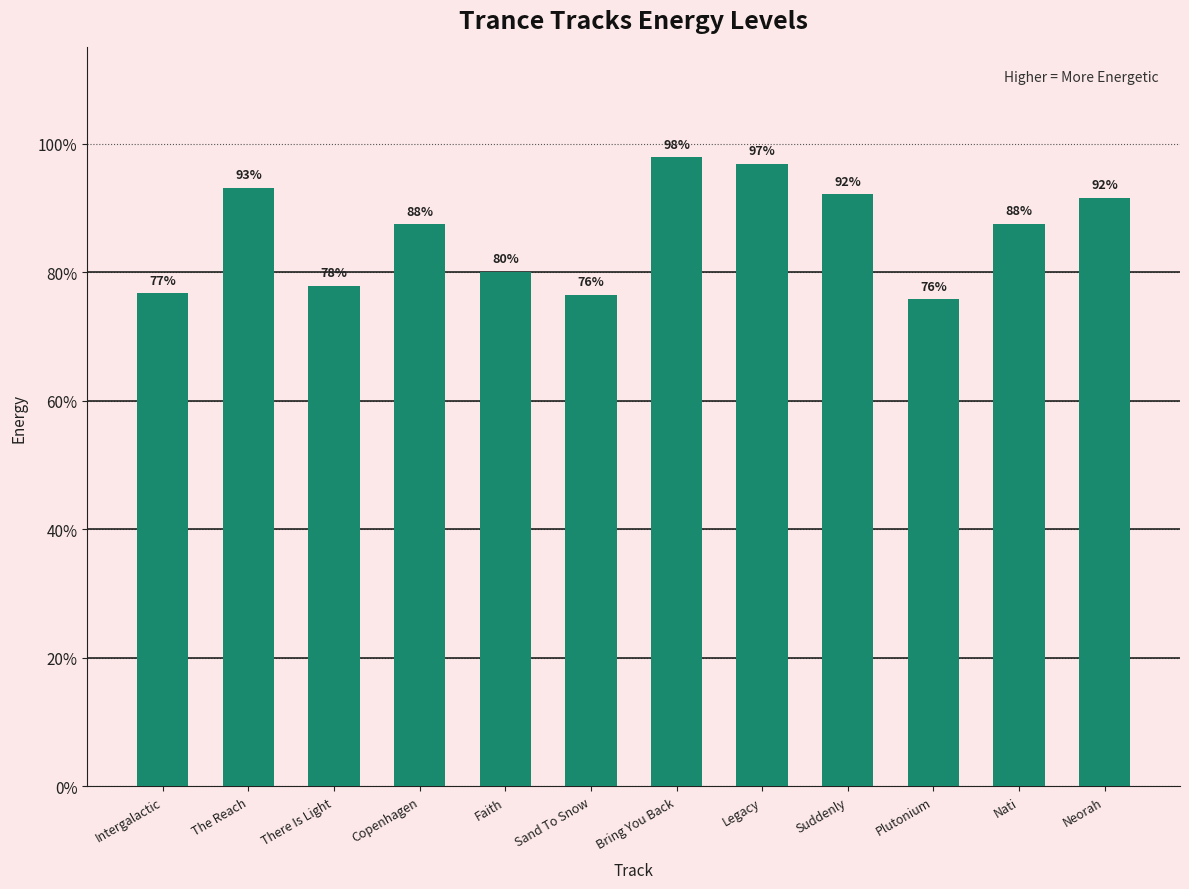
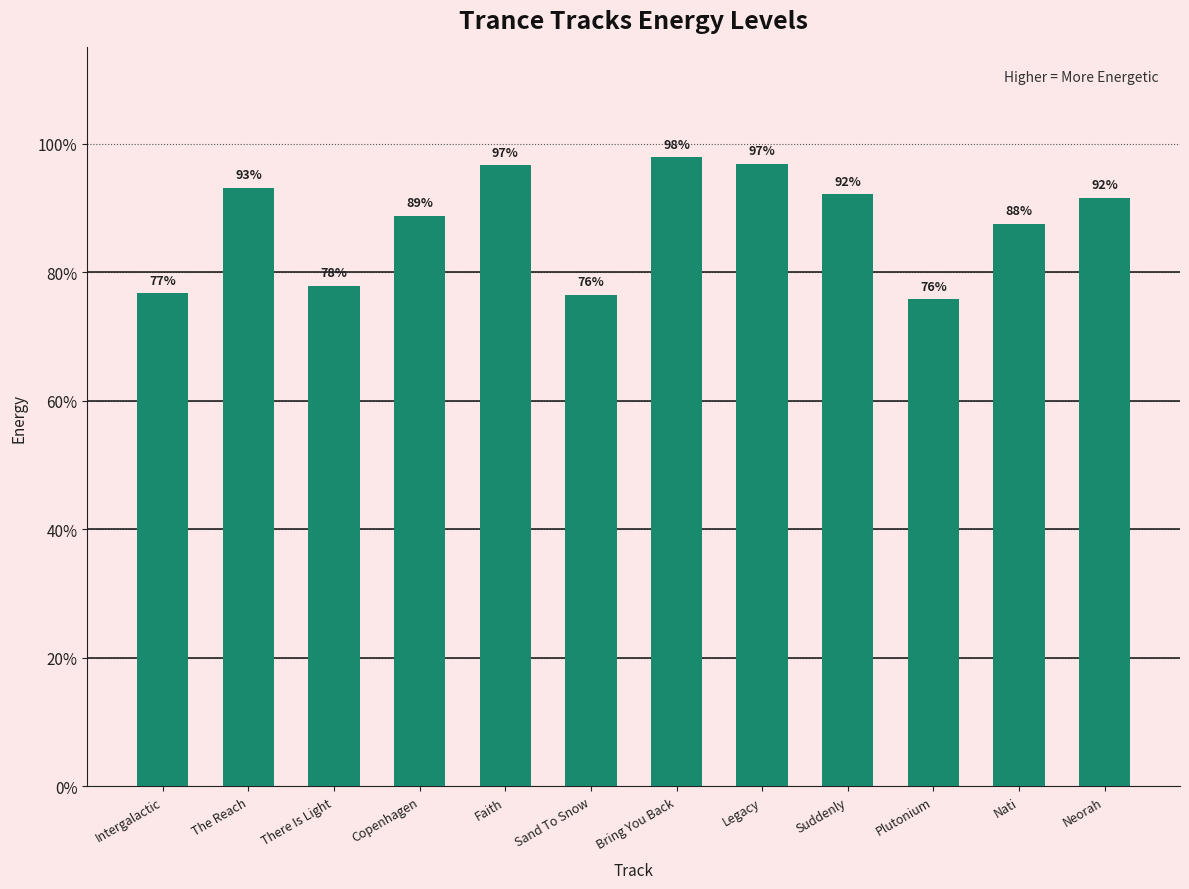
  {
    "Intergalactic": "77%",
    "The Reach": "93%",
    "There Is Light": "78%",
-   "Copenhagen": "88%",
-   "Faith": "80%",
+   "Copenhagen": "89%",
+   "Faith": "97%",
    "Sand To Snow": "76%",
    "Bring You Back": "98%",
    "Legacy": "97%",
    "Suddenly": "92%",
    "Plutonium": "76%",
    "Nati": "88%",
    "Neorah": "92%"
  }
